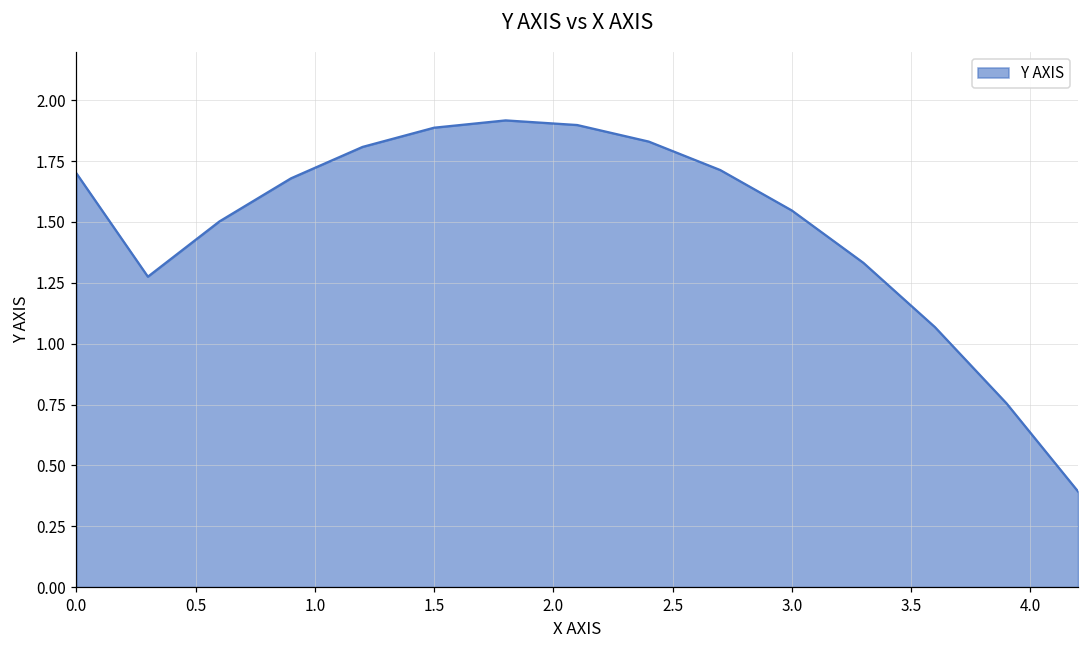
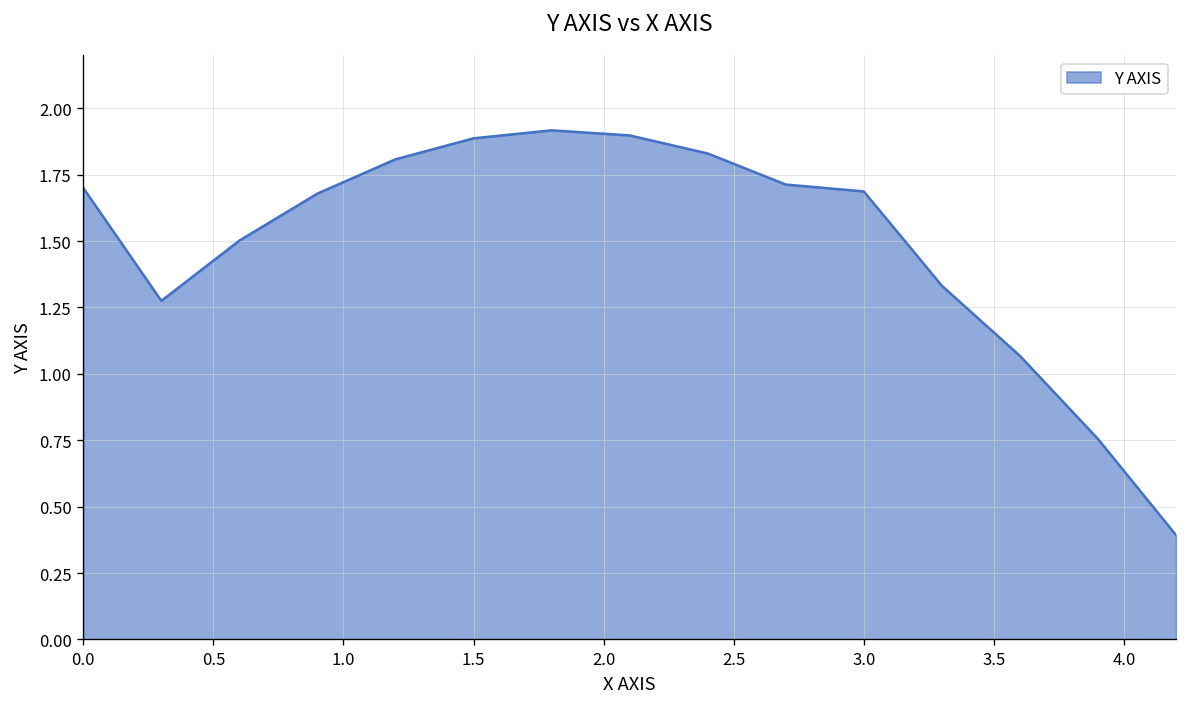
  {
    "0.0": 1.70,
    "1.5": 1.89,
-   "3.0": 1.55
+   "3.0": 1.69
  }
